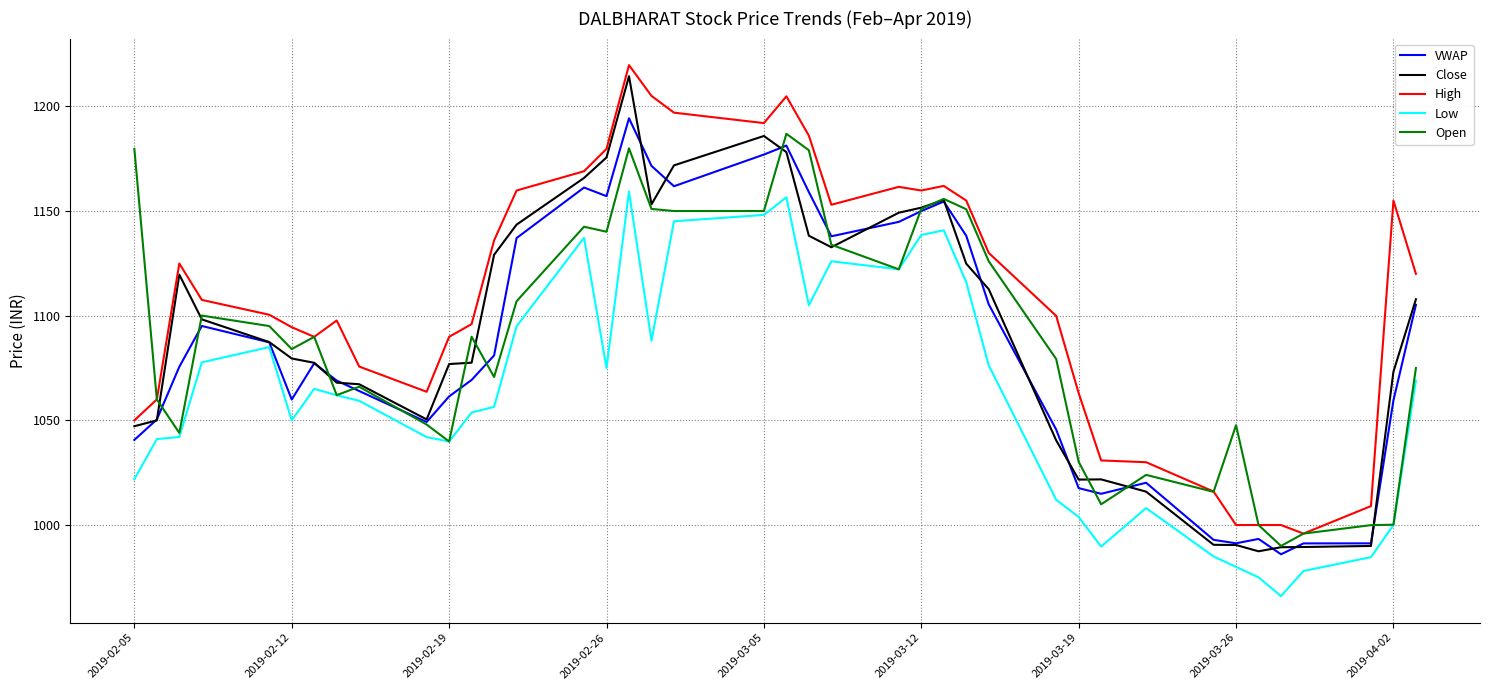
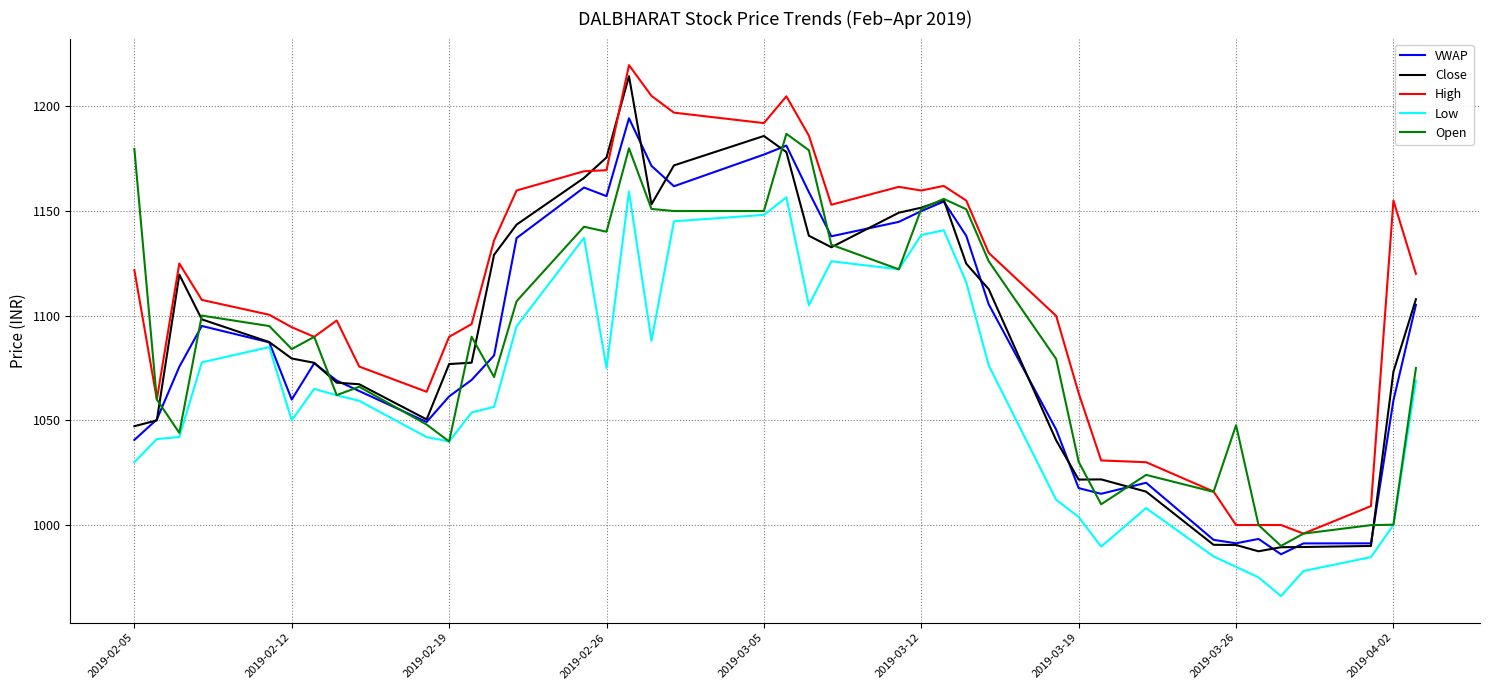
  {
    "VWAP": {
      "2019-02-05": 1041,
      "2019-02-12": 1060,
      "2019-02-19": 1061,
      "2019-02-26": 1157,
      "2019-03-05": 1177,
      "2019-03-19": 1018,
      "2019-04-02": 1060
    },
    "Close": {
      "2019-02-05": 1047,
      "2019-02-12": 1080,
      "2019-02-19": 1077,
      "2019-02-26": 1176,
      "2019-03-05": 1186,
      "2019-03-19": 1022,
      "2019-04-02": 1073
    },
    "High": {
-     "2019-02-05": 1050,
+     "2019-02-05": 1122,
      "2019-02-12": 1095,
      "2019-02-19": 1090,
-     "2019-02-26": 1180,
+     "2019-02-26": 1170,
      "2019-03-05": 1192,
      "2019-03-12": 1160,
      "2019-03-19": 1063,
      "2019-03-26": 1000,
      "2019-04-02": 1155
    },
    "Low": {
-     "2019-02-05": 1022,
+     "2019-02-05": 1030,
      "2019-02-12": 1050,
      "2019-02-26": 1075,
      "2019-03-05": 1148,
      "2019-03-12": 1139,
      "2019-03-19": 1004,
      "2019-03-26": 980
    },
    "Open": {
      "2019-02-05": 1180,
      "2019-02-12": 1084,
      "2019-02-26": 1140,
      "2019-03-05": 1150,
      "2019-03-19": 1030,
      "2019-03-26": 1048
    }
  }
